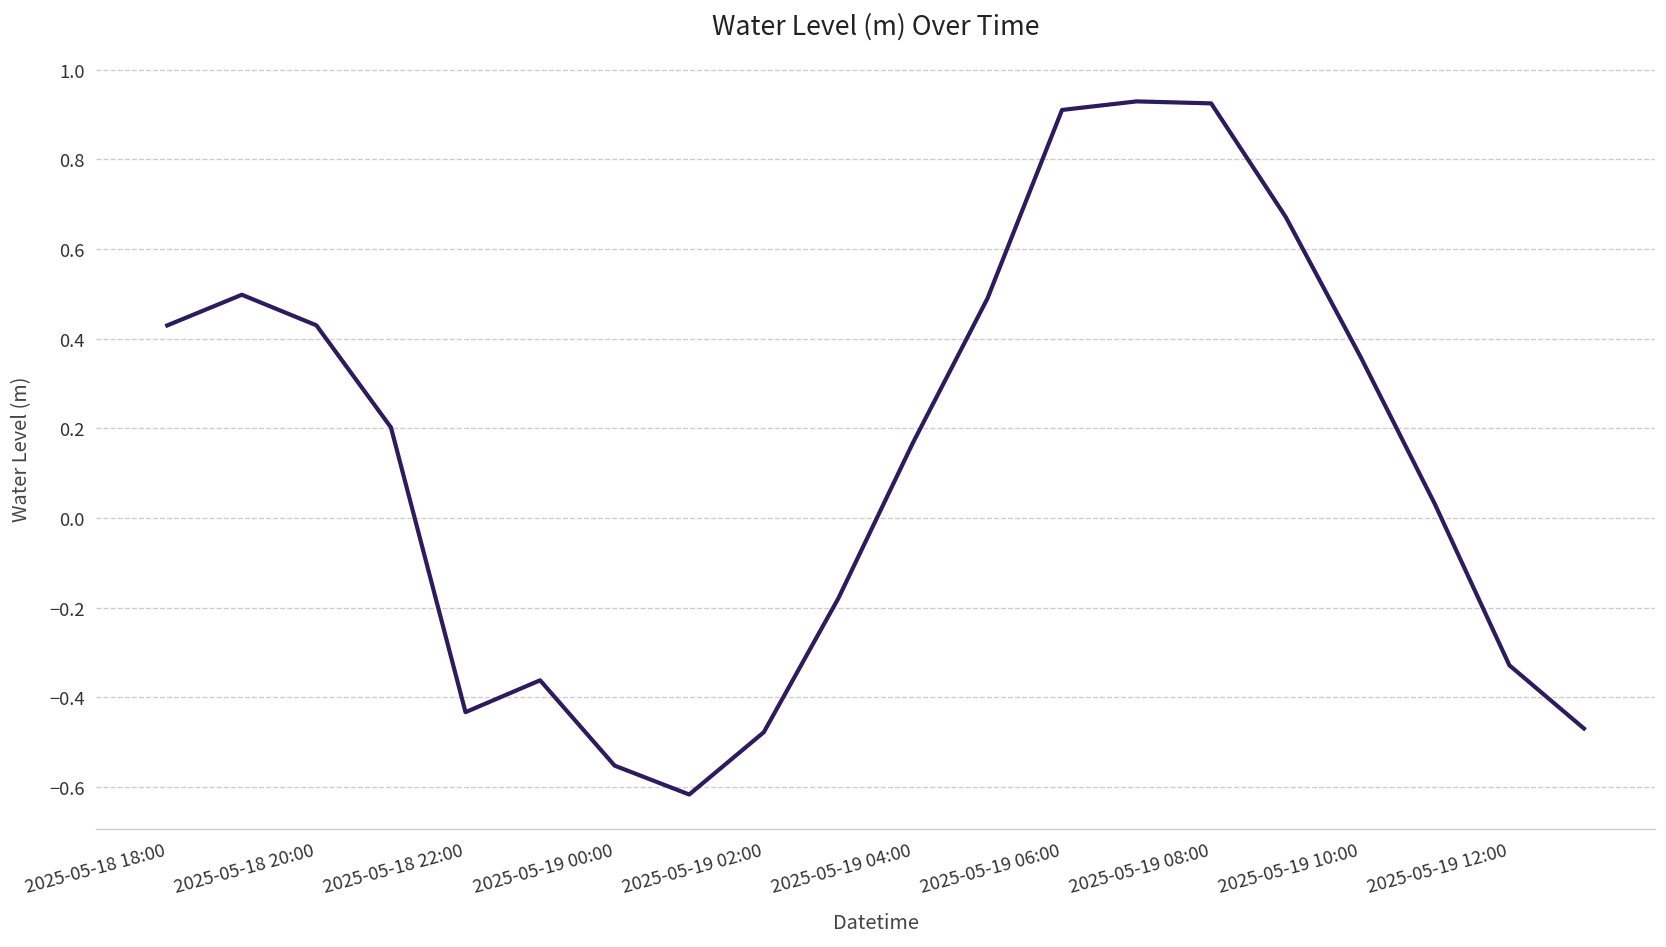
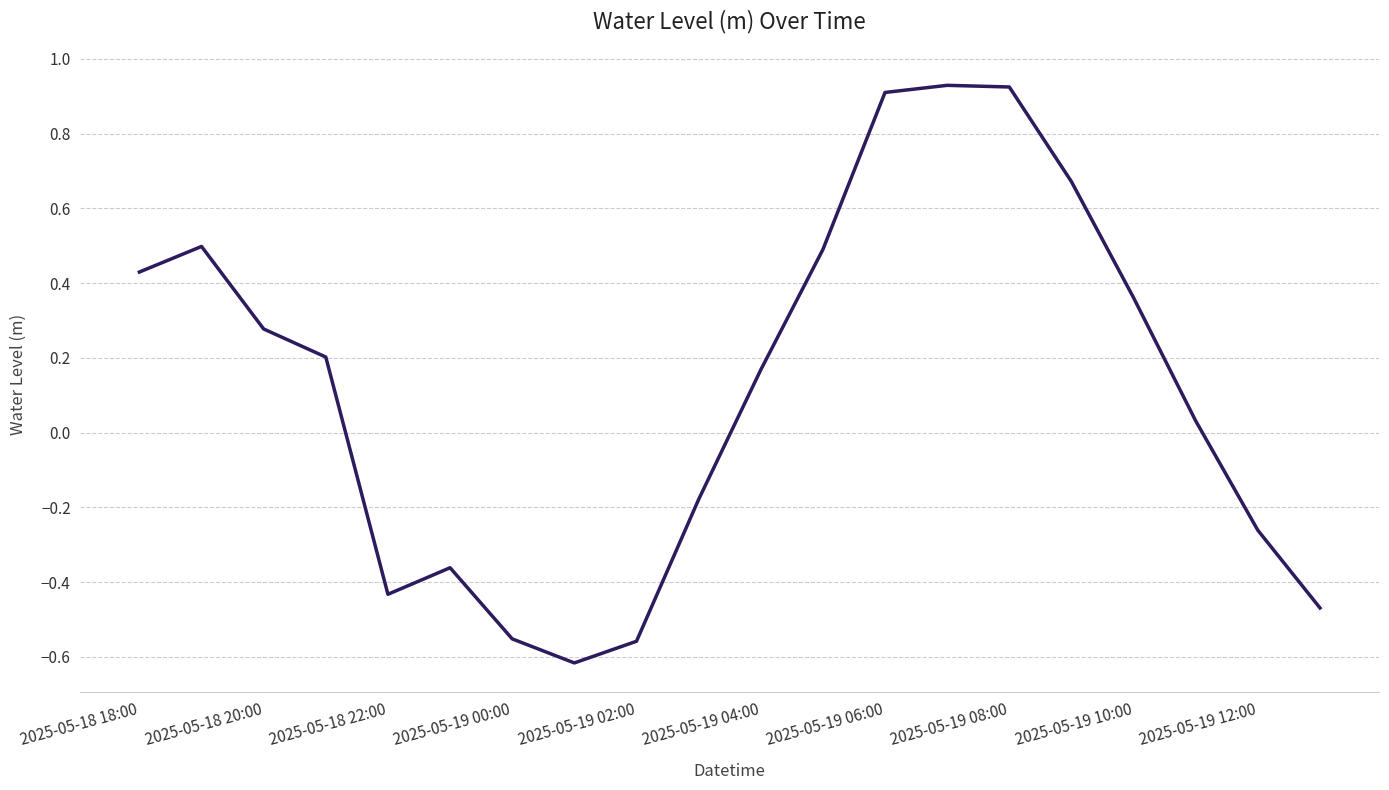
  {
    "2025-05-18 18:00": 0.43,
-   "2025-05-18 20:00": 0.43,
+   "2025-05-18 20:00": 0.28,
    "2025-05-18 22:00": -0.43,
    "2025-05-19 00:00": -0.55,
-   "2025-05-19 02:00": -0.48,
+   "2025-05-19 02:00": -0.56,
    "2025-05-19 04:00": 0.17,
    "2025-05-19 06:00": 0.91,
    "2025-05-19 08:00": 0.92,
    "2025-05-19 10:00": 0.36,
-   "2025-05-19 12:00": -0.33
+   "2025-05-19 12:00": -0.26
  }
